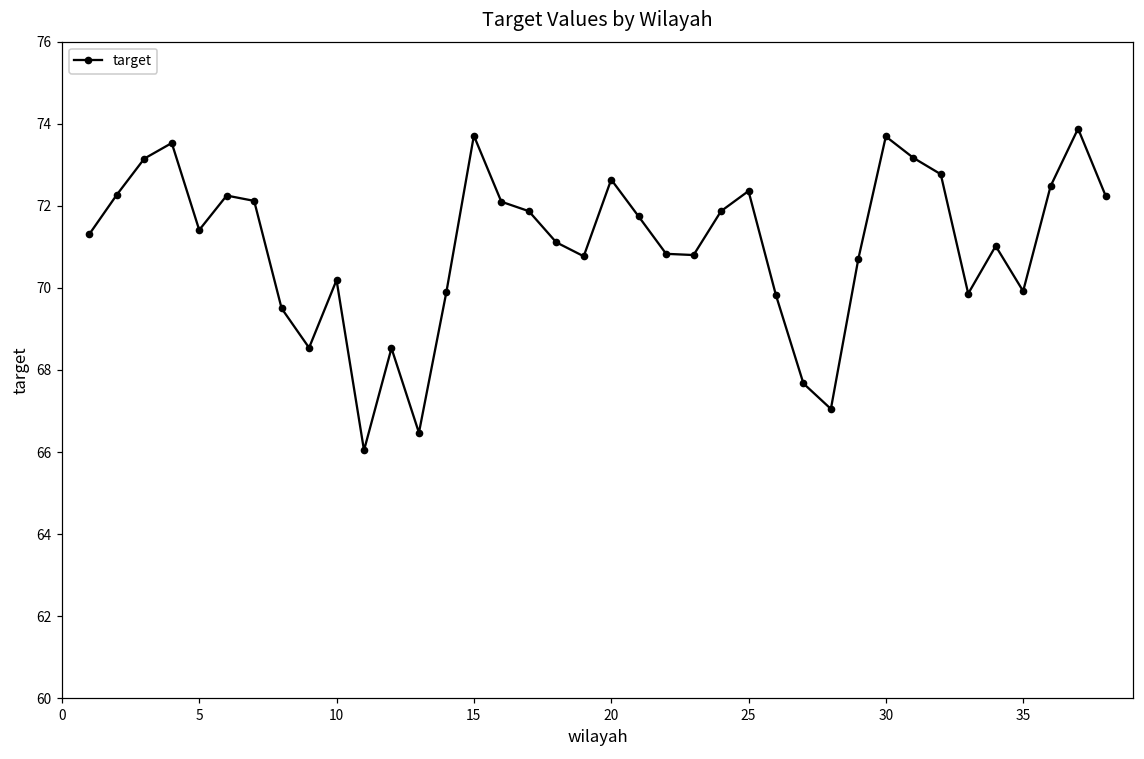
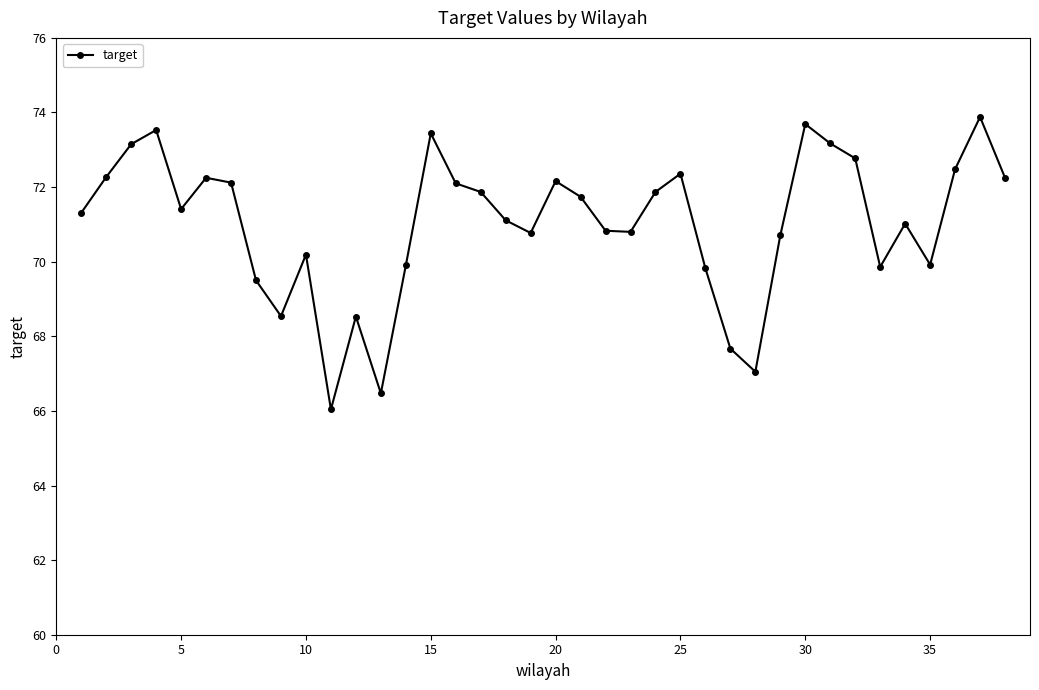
  {
    "5": 71.4,
    "10": 70.2,
-   "15": 73.7,
-   "20": 72.6,
+   "15": 73.4,
+   "20": 72.2,
    "25": 72.4,
    "30": 73.7,
    "35": 69.9
  }
